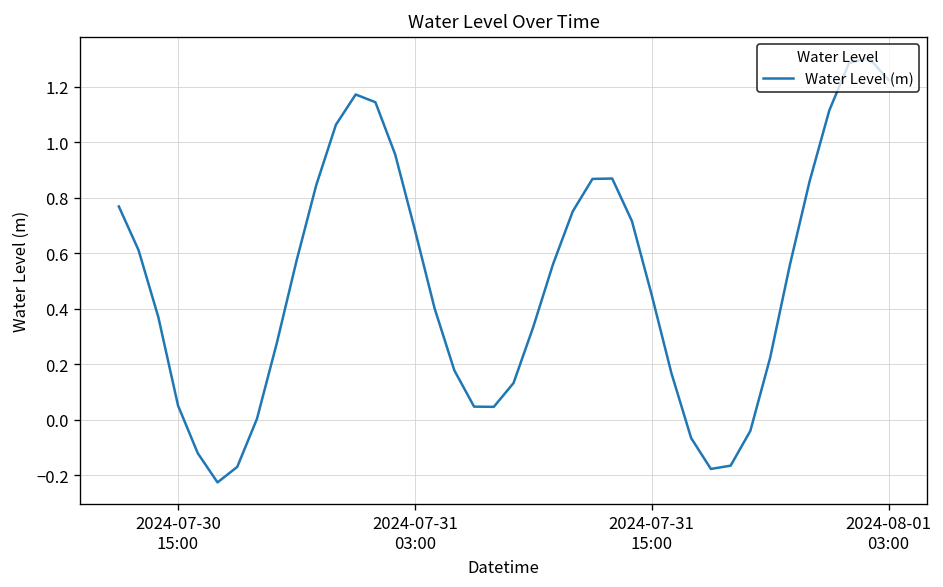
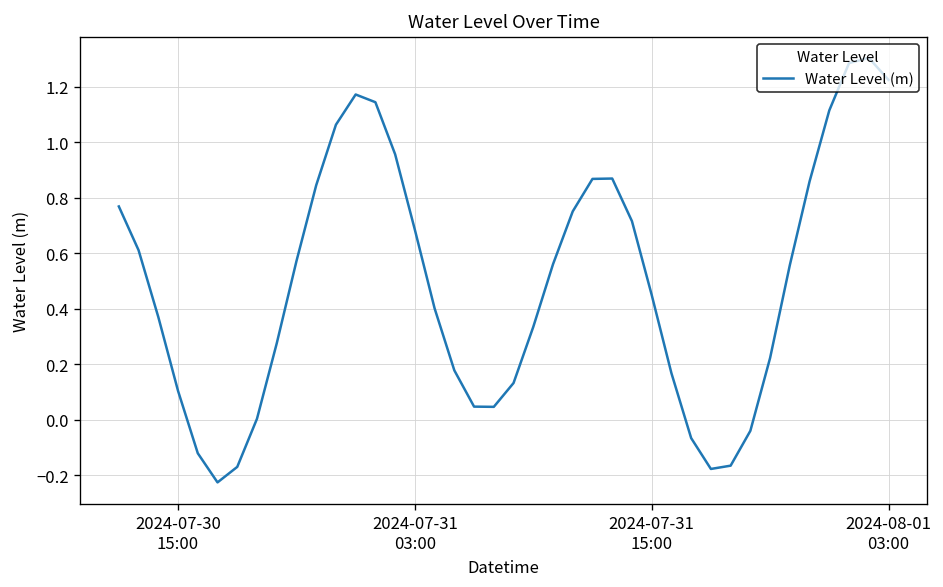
  {
-   "2024-07-30 15:00": 0.05,
+   "2024-07-30 15:00": 0.10,
    "2024-07-31 03:00": 0.68,
    "2024-07-31 15:00": 0.45
  }
